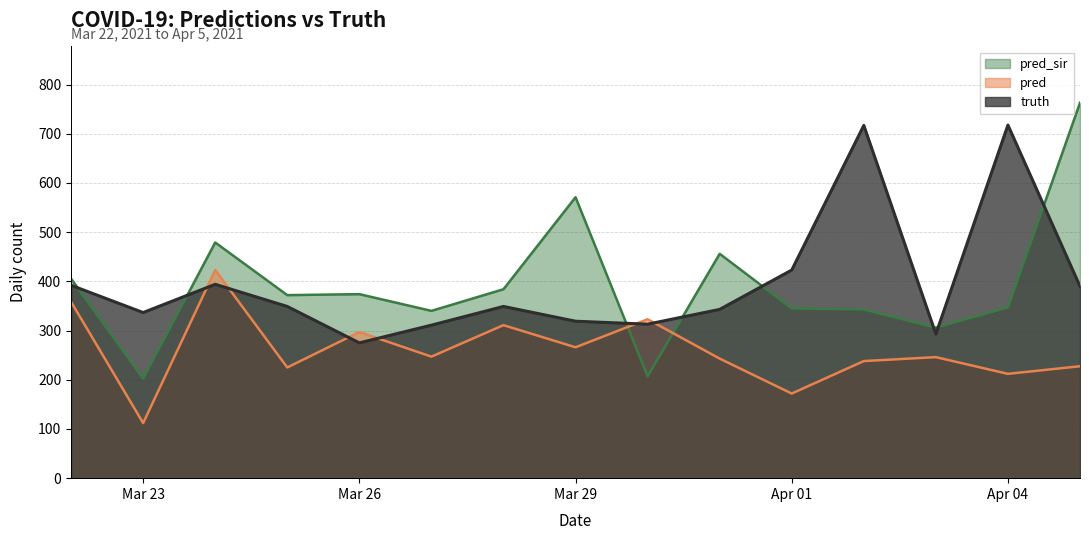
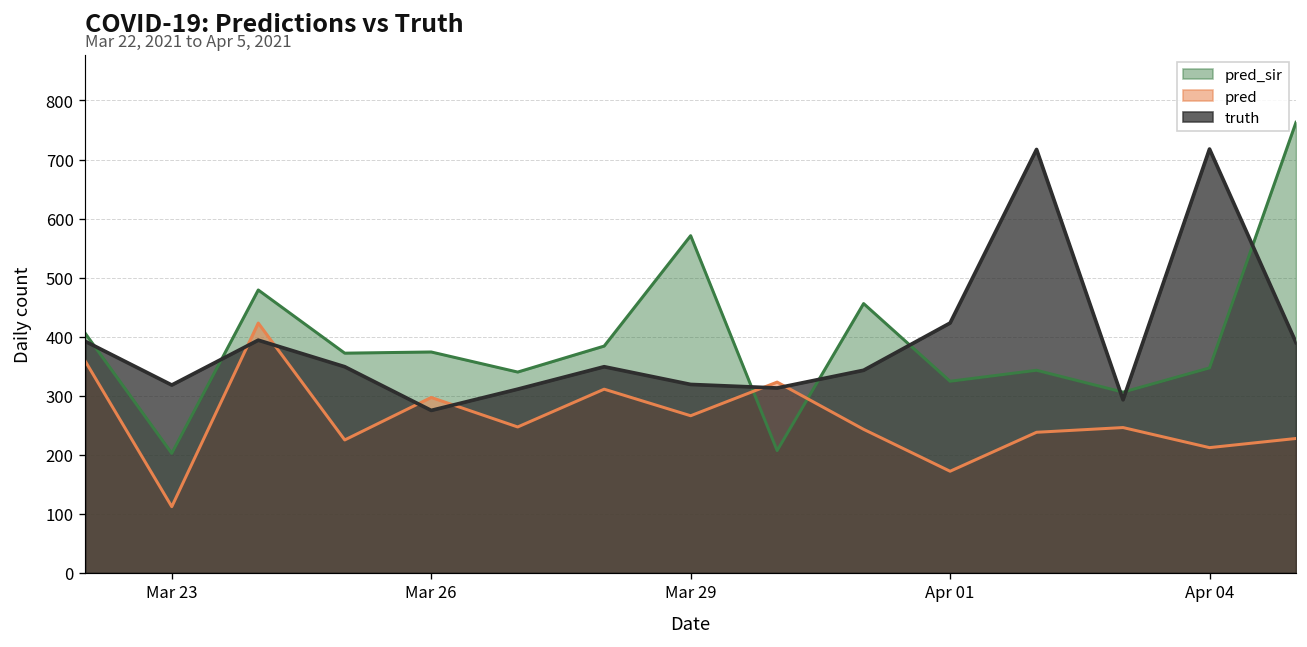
  {
    "pred_sir": {
      "Mar 23": 200,
      "Mar 26": 370,
      "Mar 29": 570,
-     "Apr 01": 350,
+     "Apr 01": 320,
      "Apr 04": 350
    },
    "pred": {
      "Mar 23": 110,
      "Mar 26": 300,
      "Mar 29": 270,
      "Apr 01": 170,
      "Apr 04": 210
    },
    "truth": {
-     "Mar 23": 340,
+     "Mar 23": 320,
      "Mar 26": 280,
      "Mar 29": 320,
      "Apr 01": 420,
      "Apr 04": 720
    }
  }
